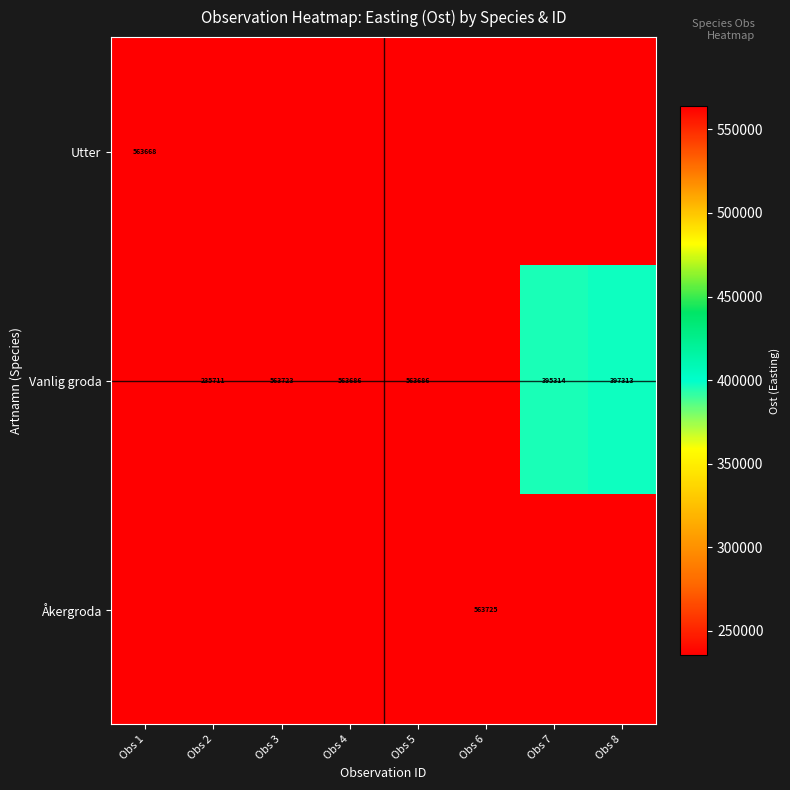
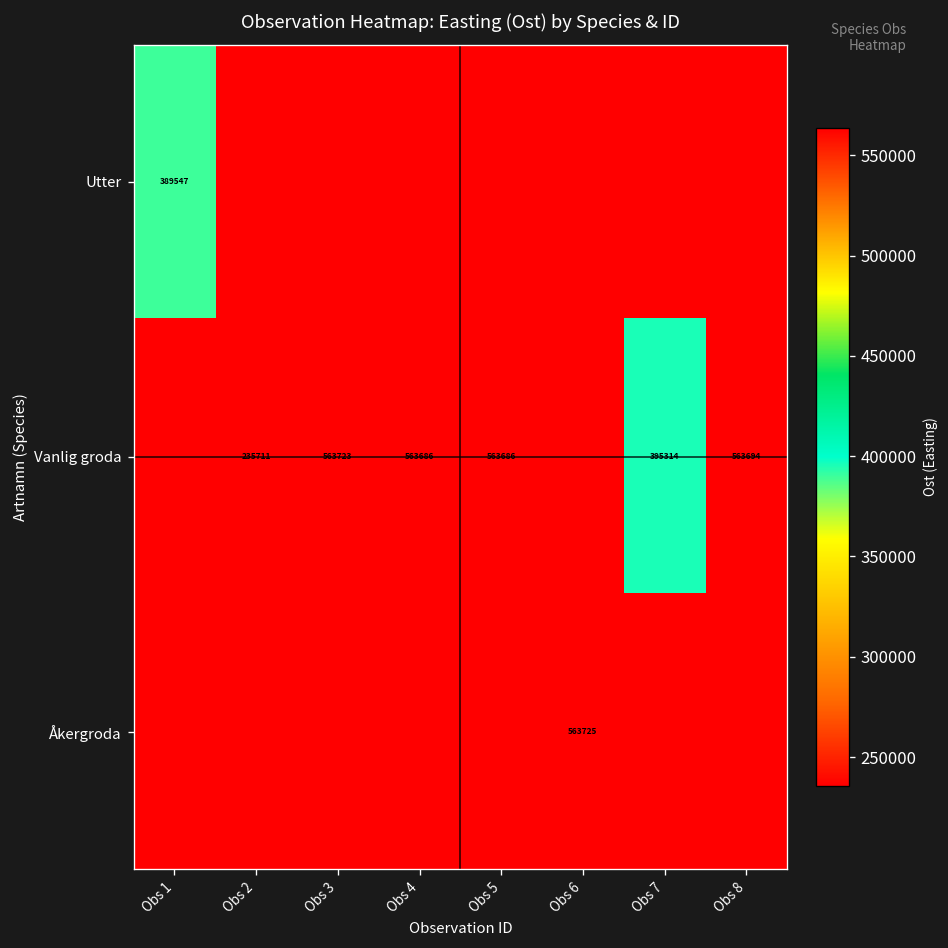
  {
    "Utter": {
-     "Obs 1": 563668
+     "Obs 1": 389547
    },
    "Vanlig groda": {
      "Obs 2": 235711,
      "Obs 3": 563723,
      "Obs 4": 563686,
      "Obs 5": 563686,
      "Obs 7": 395314,
-     "Obs 8": 397313
+     "Obs 8": 563694
    },
    "Åkergroda": {
      "Obs 6": 563725
    }
  }
